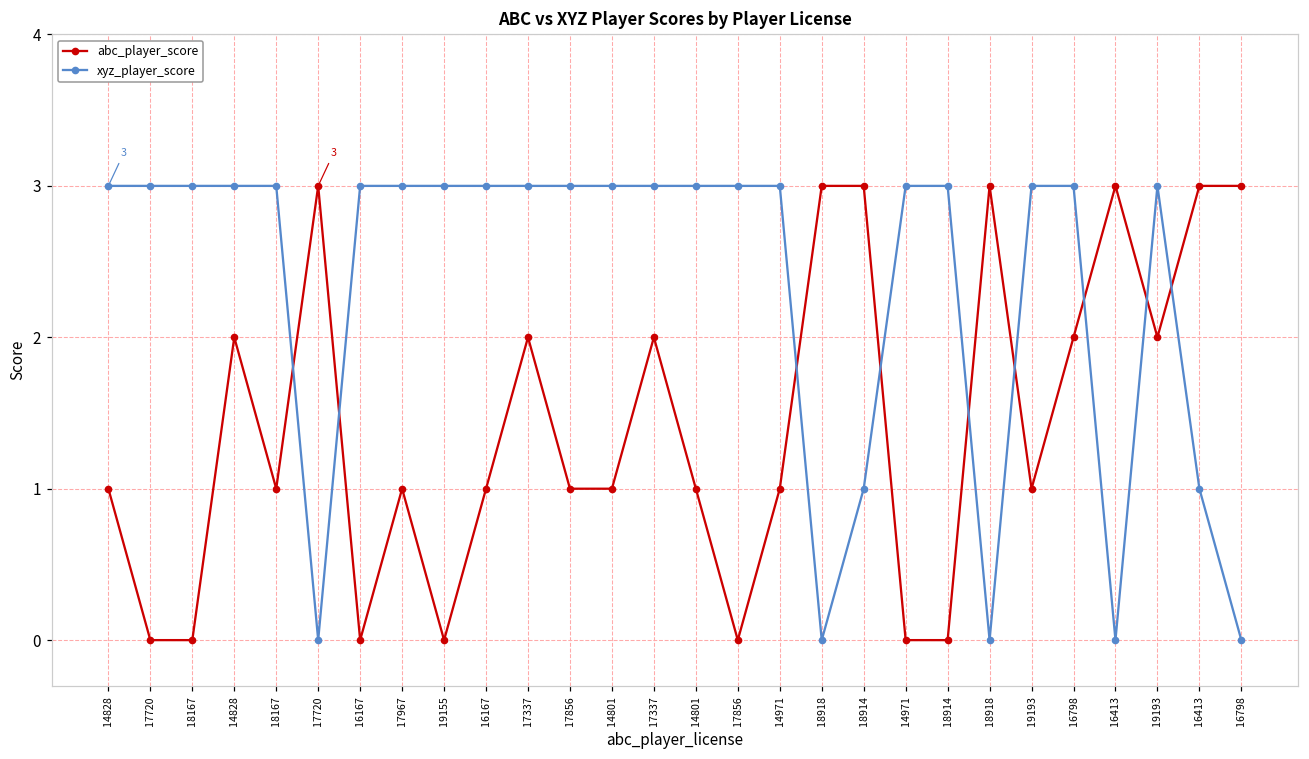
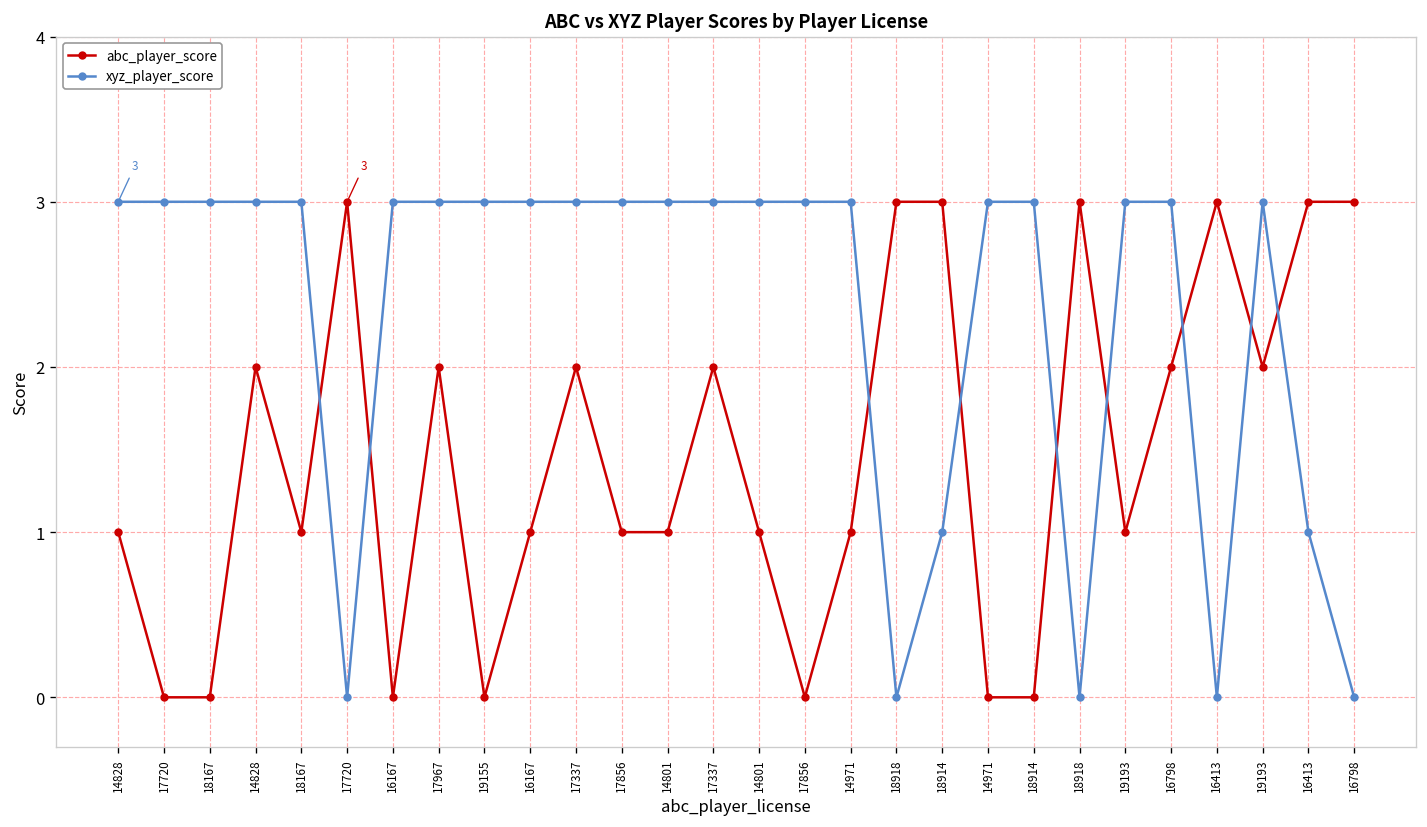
  {
    "abc_player_score": {
-     "17967": 1,
+     "17967": 2,
      "19155": 0
    },
    "xyz_player_score": {
      "17967": 3,
      "19155": 3
    }
  }
